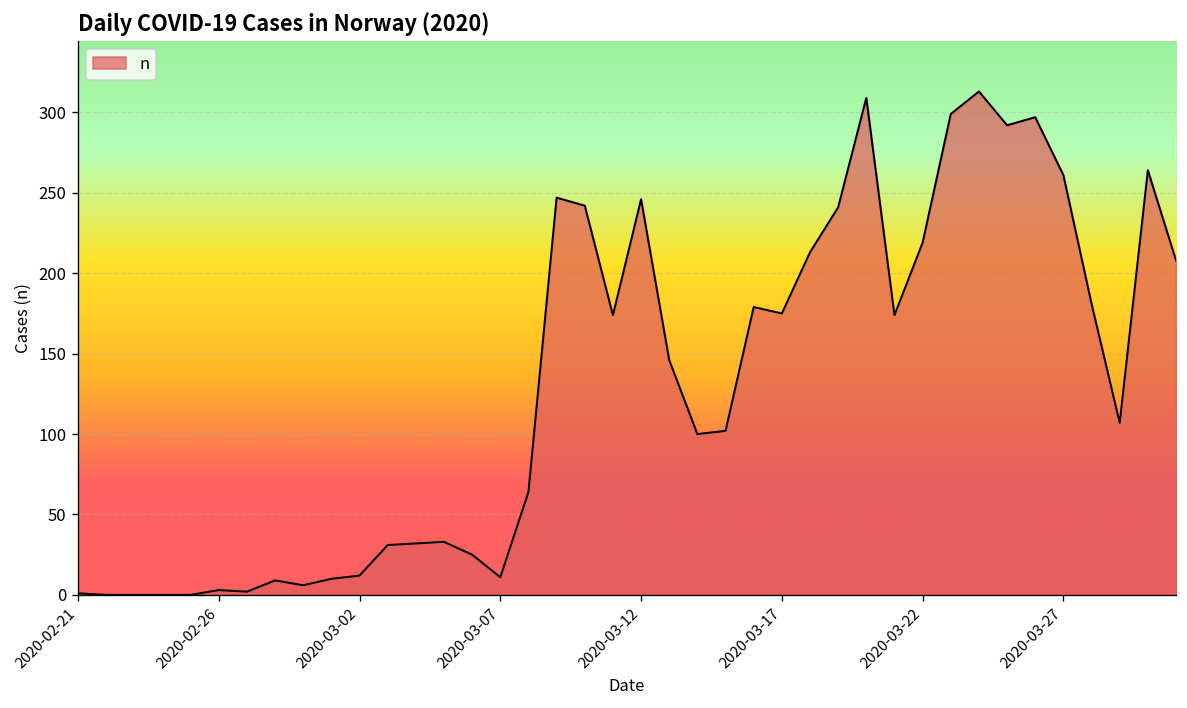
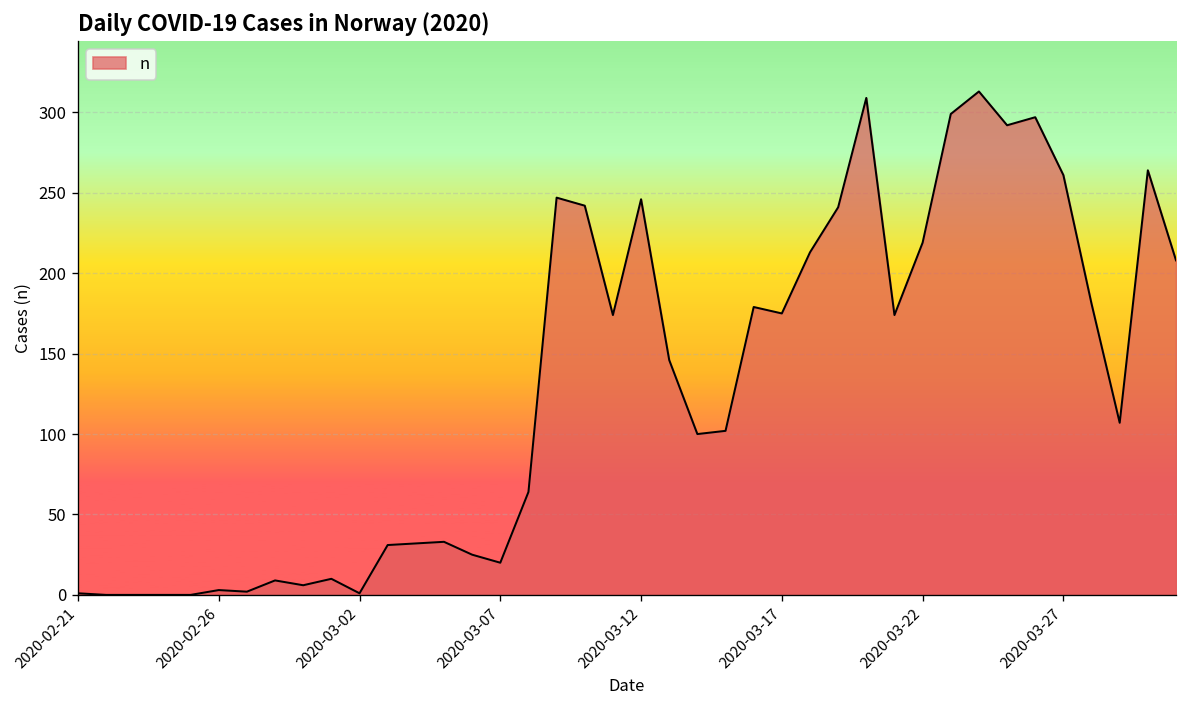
  {
    "2020-02-21": 1,
    "2020-02-26": 3,
-   "2020-03-02": 12,
-   "2020-03-07": 11,
+   "2020-03-02": 1,
+   "2020-03-07": 20,
    "2020-03-12": 246,
    "2020-03-17": 175,
    "2020-03-22": 219,
    "2020-03-27": 261
  }
